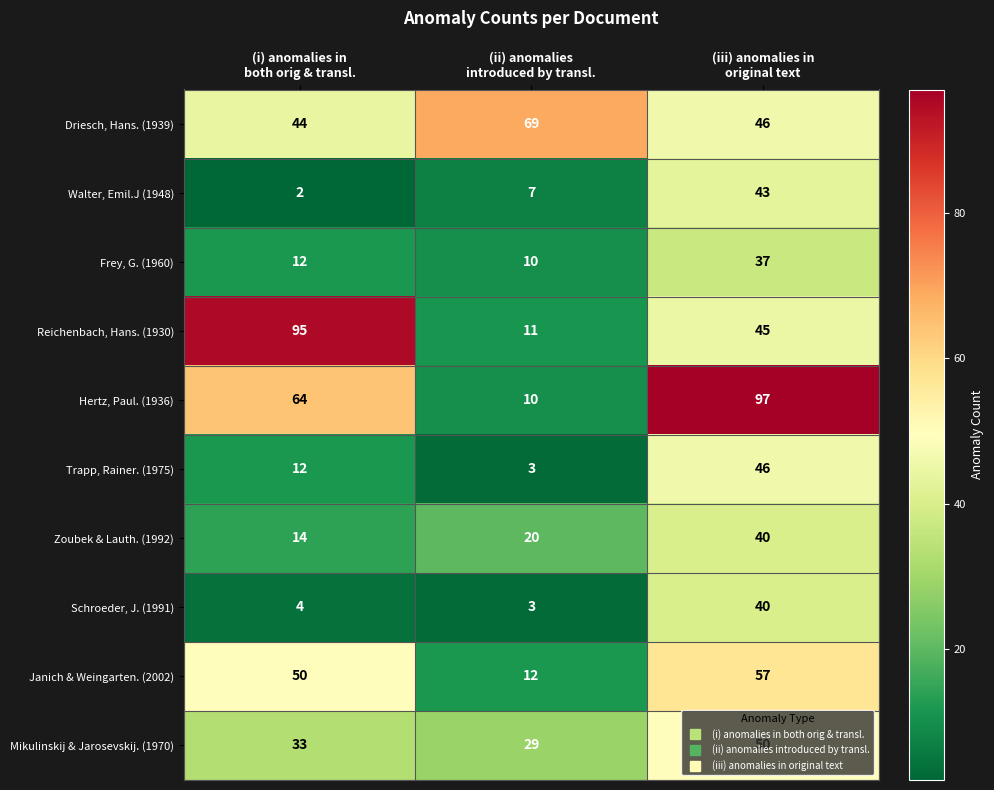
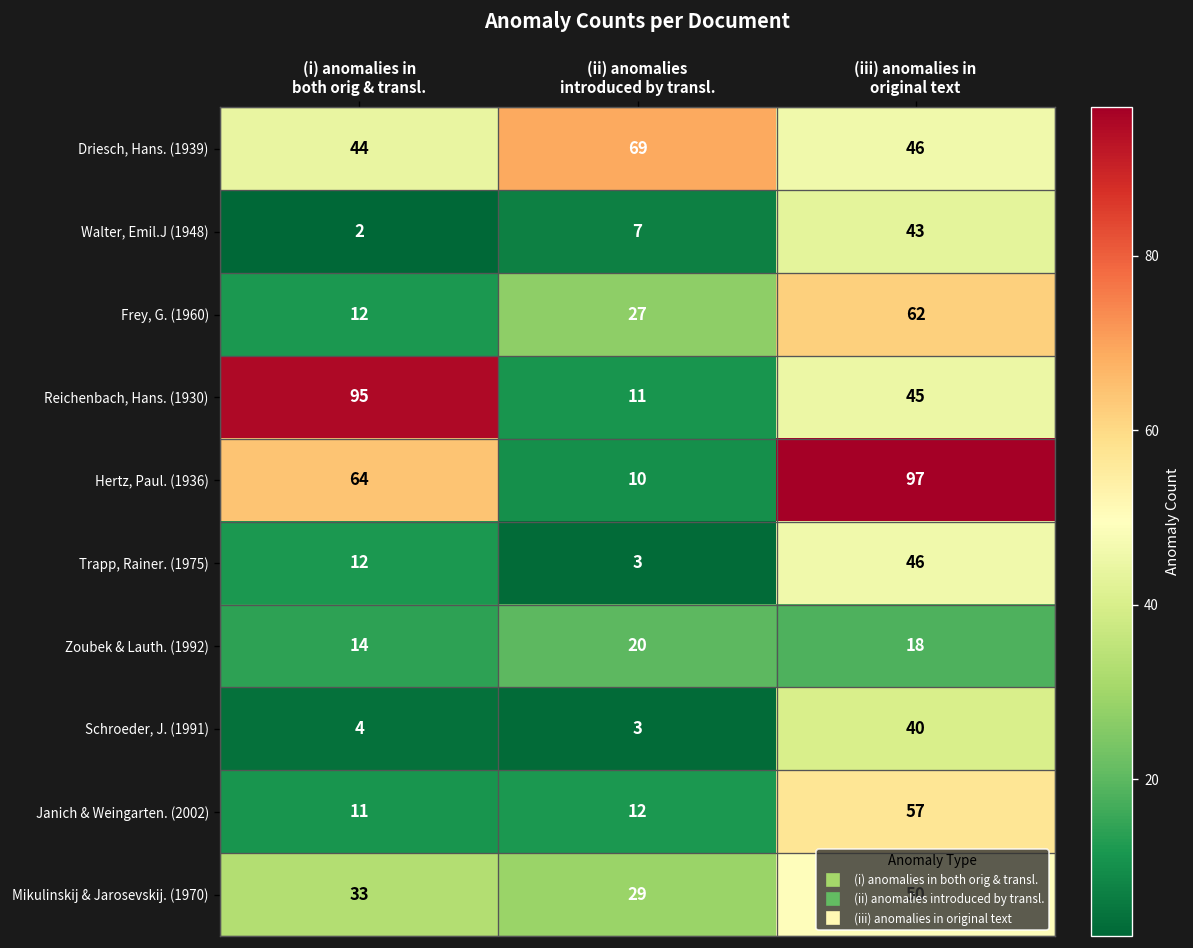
  {
    "Driesch, Hans. (1939)": {
      "(i) anomalies in both orig & transl.": 44,
      "(ii) anomalies introduced by transl.": 69,
      "(iii) anomalies in original text": 46
    },
    "Walter, Emil.J (1948)": {
      "(i) anomalies in both orig & transl.": 2,
      "(ii) anomalies introduced by transl.": 7,
      "(iii) anomalies in original text": 43
    },
    "Frey, G. (1960)": {
      "(i) anomalies in both orig & transl.": 12,
-     "(ii) anomalies introduced by transl.": 10,
-     "(iii) anomalies in original text": 37
+     "(ii) anomalies introduced by transl.": 27,
+     "(iii) anomalies in original text": 62
    },
    "Reichenbach, Hans. (1930)": {
      "(i) anomalies in both orig & transl.": 95,
      "(ii) anomalies introduced by transl.": 11,
      "(iii) anomalies in original text": 45
    },
    "Hertz, Paul. (1936)": {
      "(i) anomalies in both orig & transl.": 64,
      "(ii) anomalies introduced by transl.": 10,
      "(iii) anomalies in original text": 97
    },
    "Trapp, Rainer. (1975)": {
      "(i) anomalies in both orig & transl.": 12,
      "(ii) anomalies introduced by transl.": 3,
      "(iii) anomalies in original text": 46
    },
    "Zoubek & Lauth. (1992)": {
      "(i) anomalies in both orig & transl.": 14,
      "(ii) anomalies introduced by transl.": 20,
-     "(iii) anomalies in original text": 40
+     "(iii) anomalies in original text": 18
    },
    "Schroeder, J. (1991)": {
      "(i) anomalies in both orig & transl.": 4,
      "(ii) anomalies introduced by transl.": 3,
      "(iii) anomalies in original text": 40
    },
    "Janich & Weingarten. (2002)": {
-     "(i) anomalies in both orig & transl.": 50,
+     "(i) anomalies in both orig & transl.": 11,
      "(ii) anomalies introduced by transl.": 12,
      "(iii) anomalies in original text": 57
    },
    "Mikulinskij & Jarosevskij. (1970)": {
      "(i) anomalies in both orig & transl.": 33,
      "(ii) anomalies introduced by transl.": 29
    }
  }
